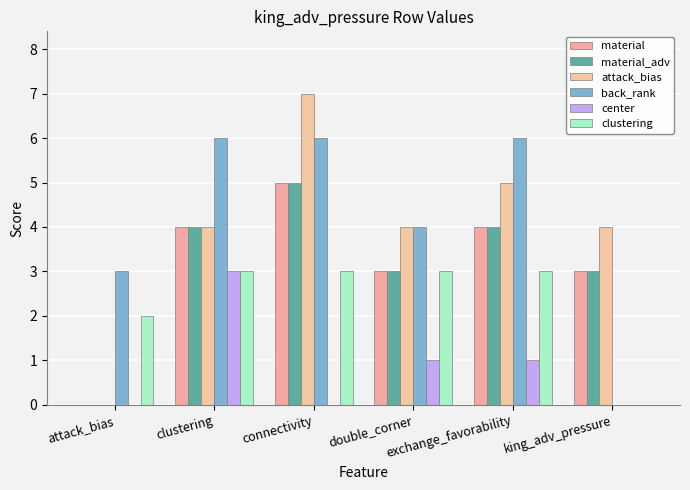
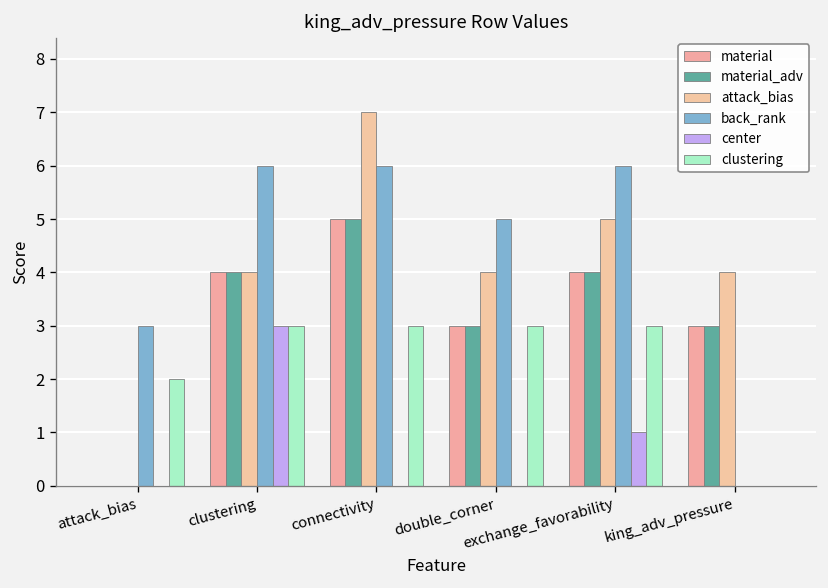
  {
    "material_adv": {
      "attack_bias": 0,
      "clustering": 4,
      "connectivity": 5,
      "double_corner": 3,
      "exchange_favorability": 4,
      "king_adv_pressure": 3
    },
    "back_rank": {
      "attack_bias": 3,
      "clustering": 6,
      "connectivity": 6,
-     "double_corner": 4,
+     "double_corner": 5,
      "exchange_favorability": 6,
      "king_adv_pressure": 0
    },
    "center": {
      "attack_bias": 0,
      "clustering": 3,
      "connectivity": 0,
-     "double_corner": 1,
+     "double_corner": 0,
      "exchange_favorability": 1,
      "king_adv_pressure": 0
    },
    "clustering": {
      "attack_bias": 2,
      "clustering": 3,
      "connectivity": 3,
      "double_corner": 3,
      "exchange_favorability": 3,
      "king_adv_pressure": 0
    }
  }
